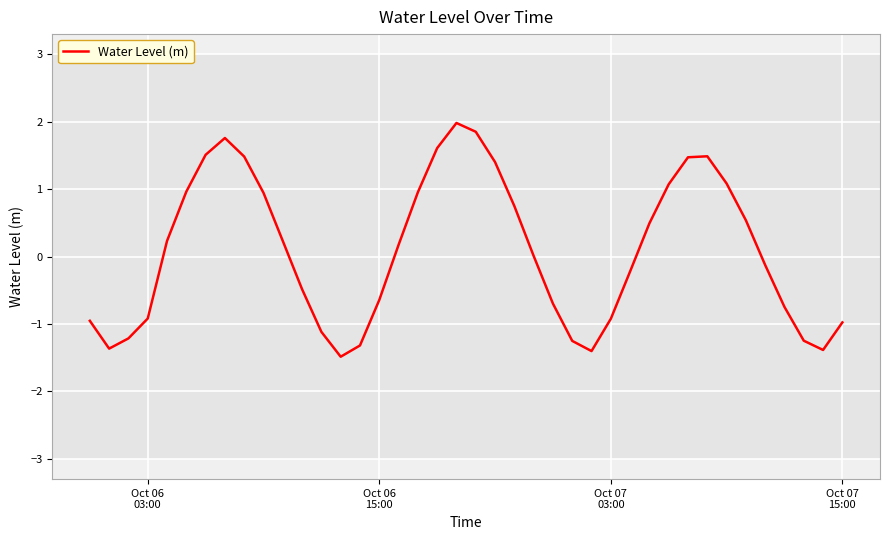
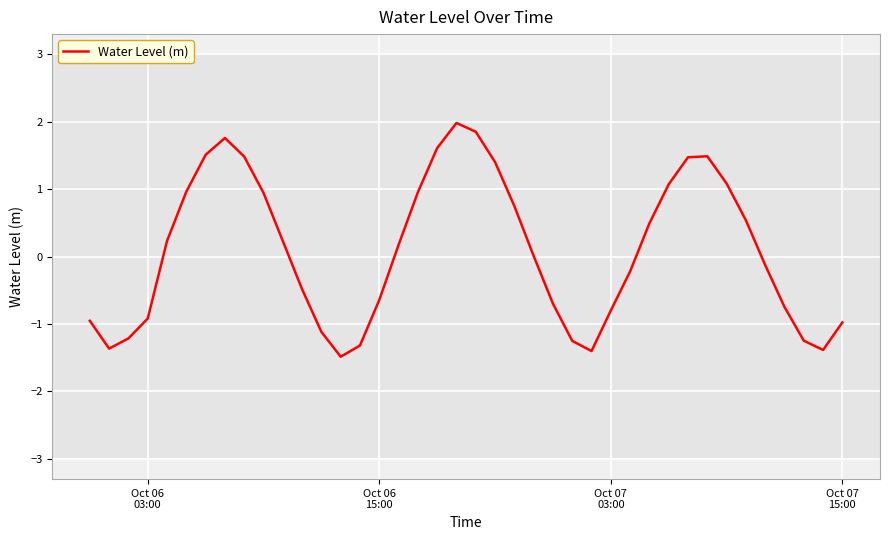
  {
    "Oct 06 03:00": -0.9,
    "Oct 06 15:00": -0.6,
-   "Oct 07 03:00": -0.9,
+   "Oct 07 03:00": -0.8,
    "Oct 07 15:00": -1.0
  }
